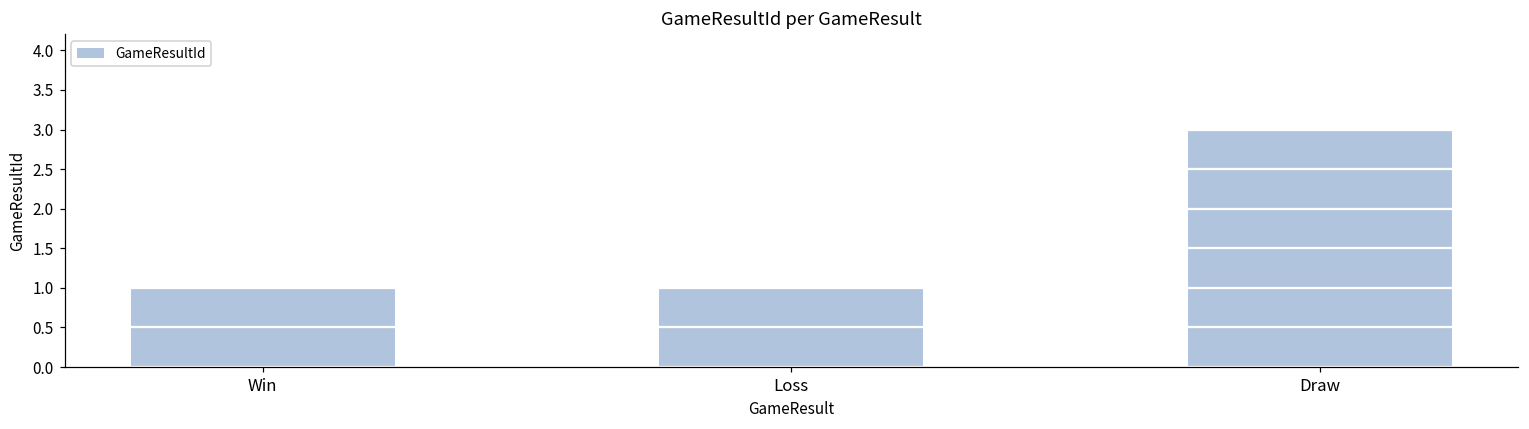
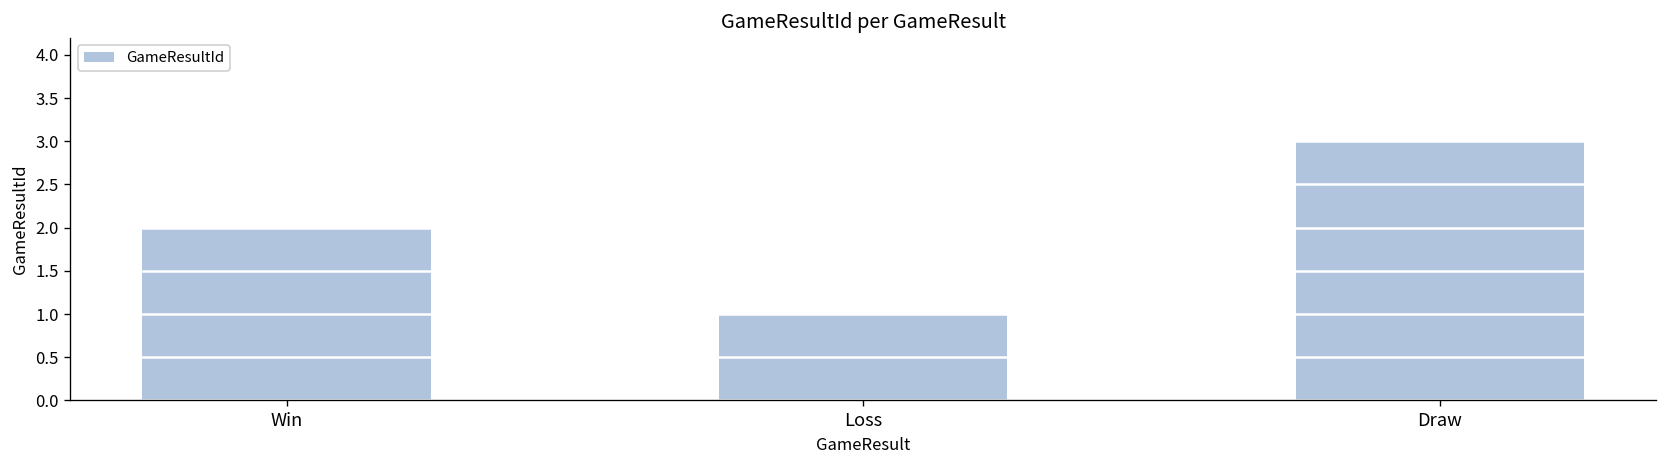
  {
-   "Win": 1,
+   "Win": 2,
    "Loss": 1,
    "Draw": 3
  }
